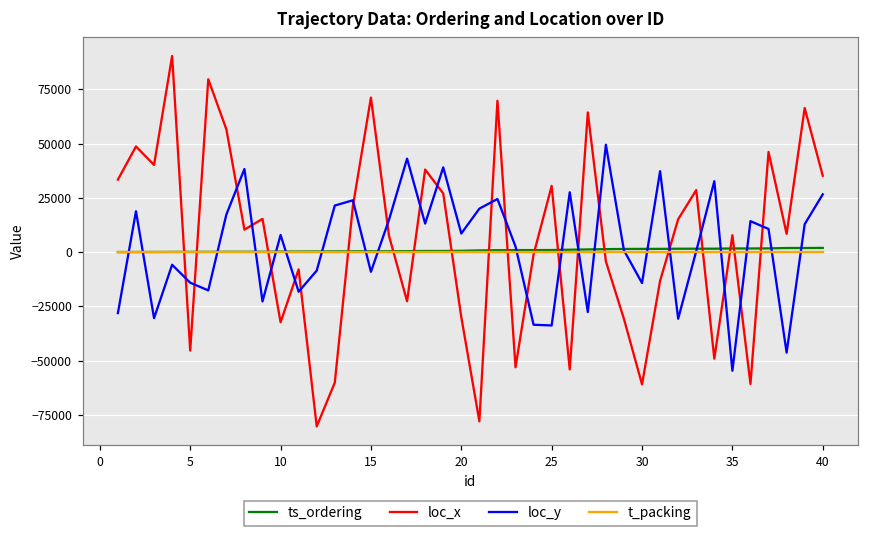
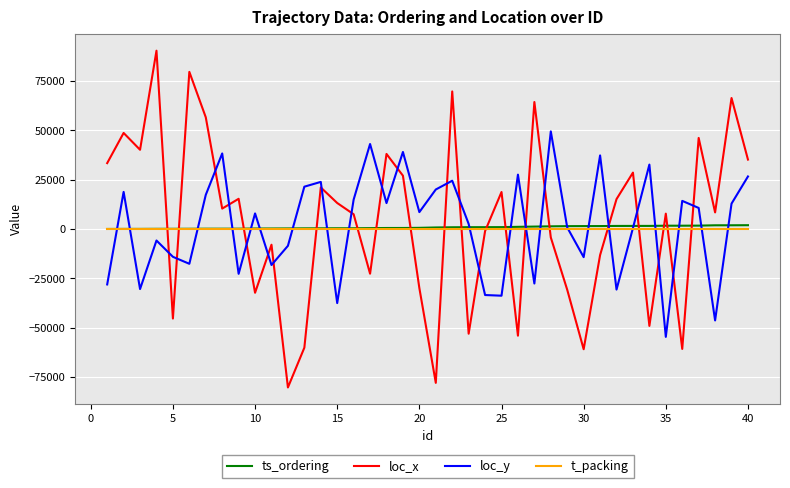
  {
    "ts_ordering": {
      "30": 1000,
      "35": 2000,
      "40": 2000
    },
    "loc_x": {
      "5": -45000,
      "10": -32000,
-     "15": 71000,
+     "15": 13000,
      "20": -30000,
-     "25": 30000,
+     "25": 19000,
      "30": -61000,
      "35": 8000,
      "40": 35000
    },
    "loc_y": {
      "5": -14000,
      "10": 8000,
-     "15": -9000,
+     "15": -38000,
      "20": 9000,
      "25": -34000,
      "30": -14000,
      "35": -55000,
      "40": 27000
    },
    "t_packing": {
      "30": 0,
      "35": 0,
      "40": 0
    }
  }
